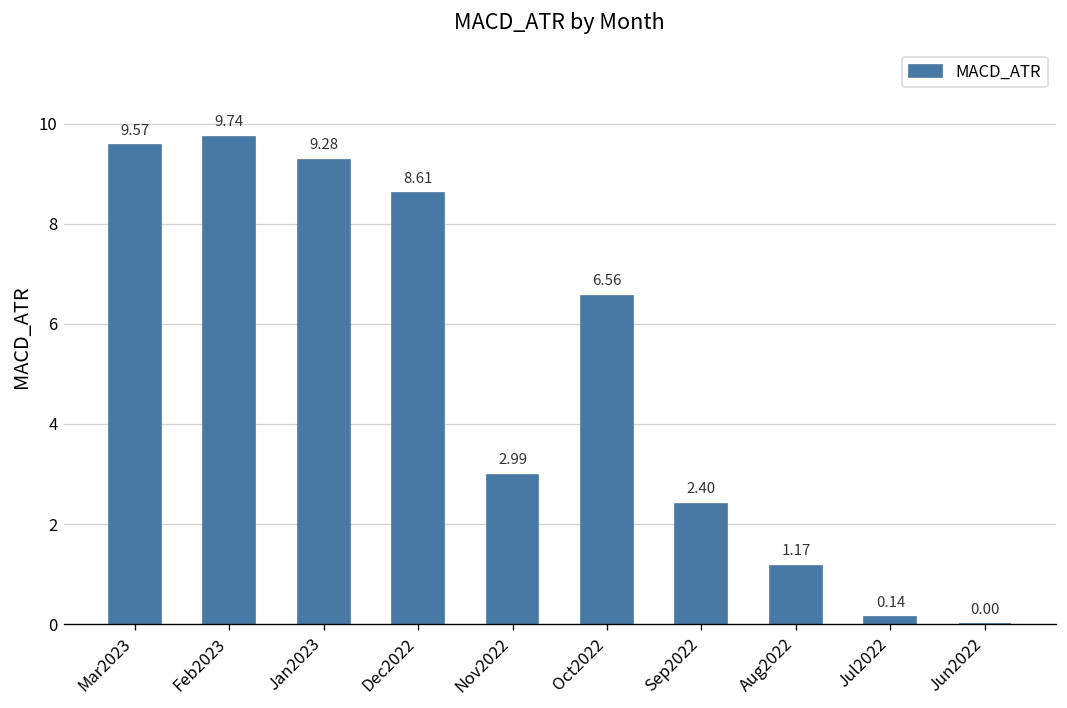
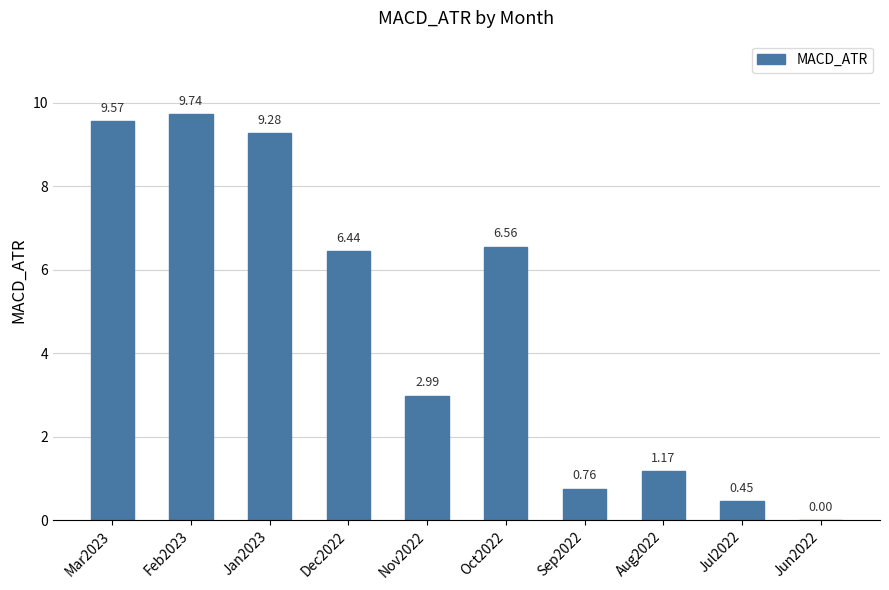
  {
    "Mar2023": 9.57,
    "Feb2023": 9.74,
    "Jan2023": 9.28,
-   "Dec2022": 8.61,
+   "Dec2022": 6.44,
    "Nov2022": 2.99,
    "Oct2022": 6.56,
-   "Sep2022": 2.40,
+   "Sep2022": 0.76,
    "Aug2022": 1.17,
-   "Jul2022": 0.14,
+   "Jul2022": 0.45,
    "Jun2022": 0.00
  }
